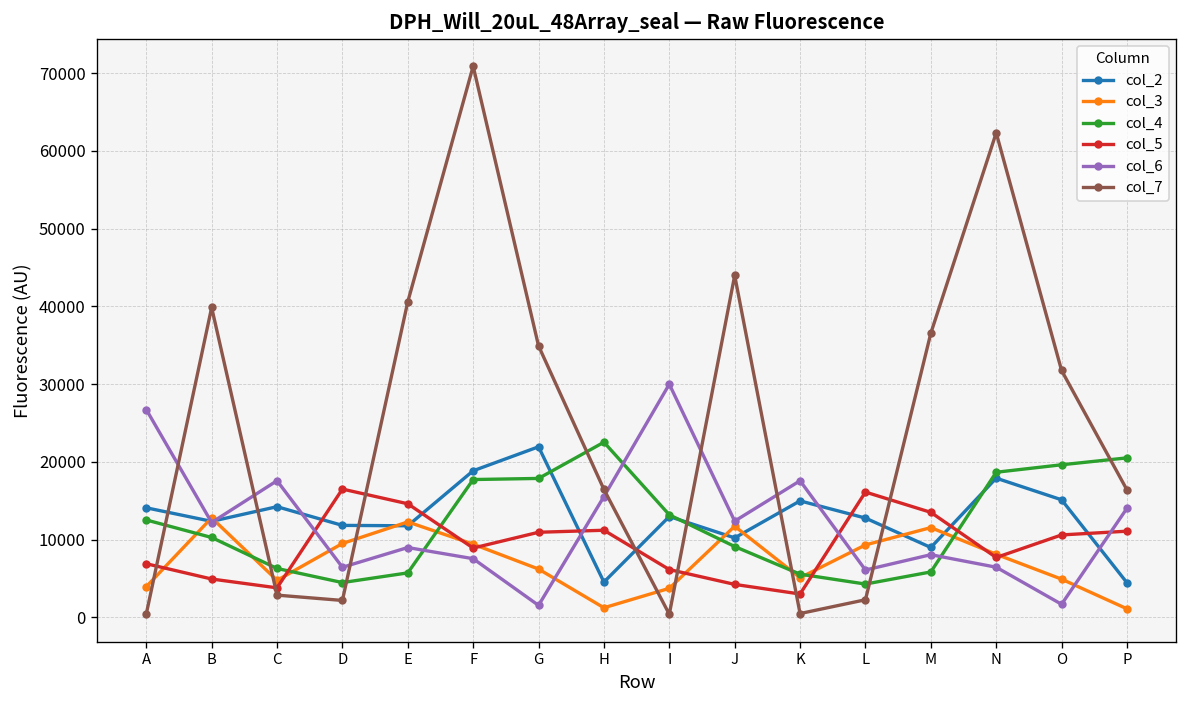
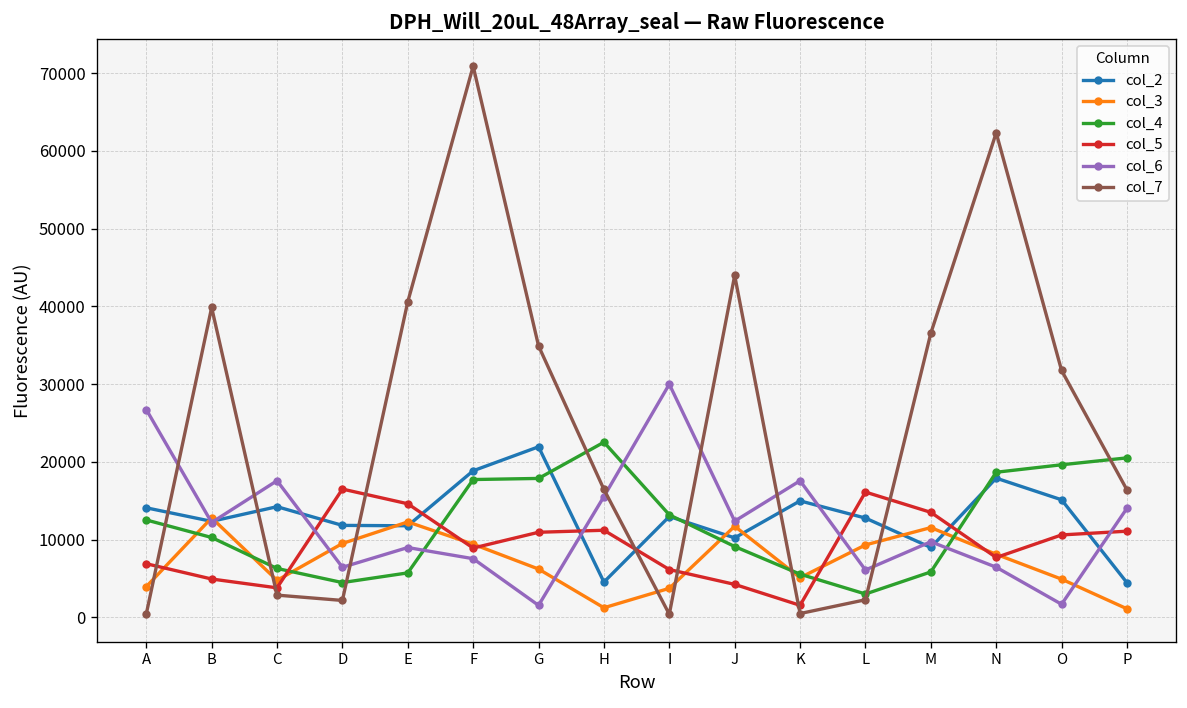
  {
    "col_2": {
      "A": 14000,
      "C": 14000,
      "D": 12000,
      "E": 12000,
      "F": 19000,
      "G": 22000,
      "H": 5000,
      "J": 10000,
      "K": 15000,
      "L": 13000,
      "M": 9000,
      "N": 18000,
      "O": 15000,
      "P": 4000
    },
    "col_3": {
      "A": 4000,
      "B": 13000,
      "C": 5000,
      "D": 10000,
      "E": 12000,
      "F": 9000,
      "G": 6000,
      "H": 1000,
      "I": 4000,
      "J": 12000,
      "K": 5000,
      "L": 9000,
      "M": 12000,
      "N": 8000,
      "O": 5000,
      "P": 1000
    },
    "col_4": {
      "A": 13000,
      "B": 10000,
      "C": 6000,
      "D": 4000,
      "E": 6000,
      "F": 18000,
      "G": 18000,
      "H": 23000,
      "J": 9000,
      "K": 6000,
-     "L": 4000,
+     "L": 3000,
      "M": 6000,
      "N": 19000,
      "O": 20000,
      "P": 21000
    },
    "col_5": {
      "A": 7000,
      "B": 5000,
      "C": 4000,
      "D": 17000,
      "E": 15000,
      "F": 9000,
      "G": 11000,
      "H": 11000,
      "I": 6000,
      "J": 4000,
-     "K": 3000,
+     "K": 2000,
      "L": 16000,
      "M": 14000,
      "N": 8000,
      "O": 11000,
      "P": 11000
    },
    "col_6": {
      "A": 27000,
      "C": 18000,
      "D": 6000,
      "E": 9000,
      "F": 8000,
      "G": 2000,
      "H": 16000,
      "I": 30000,
      "J": 12000,
      "K": 18000,
      "L": 6000,
-     "M": 8000,
+     "M": 10000,
      "N": 6000,
      "O": 2000,
      "P": 14000
    },
    "col_7": {
      "A": 0,
      "B": 40000,
      "C": 3000,
      "D": 2000,
      "E": 41000,
      "F": 71000,
      "G": 35000,
      "H": 16000,
      "I": 0,
      "J": 44000,
      "K": 1000,
      "L": 2000,
      "M": 37000,
      "N": 62000,
      "O": 32000,
      "P": 16000
    }
  }
